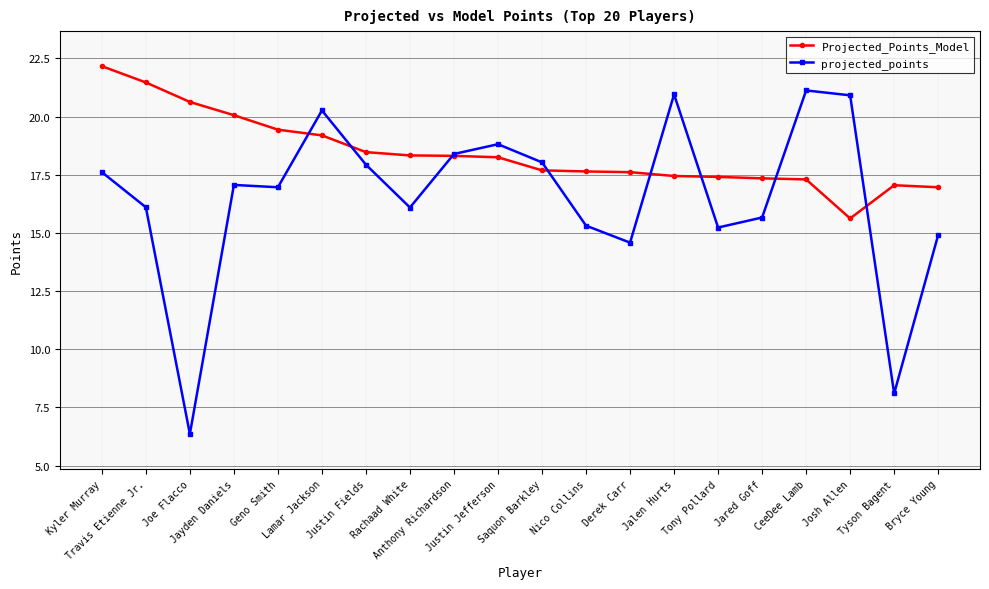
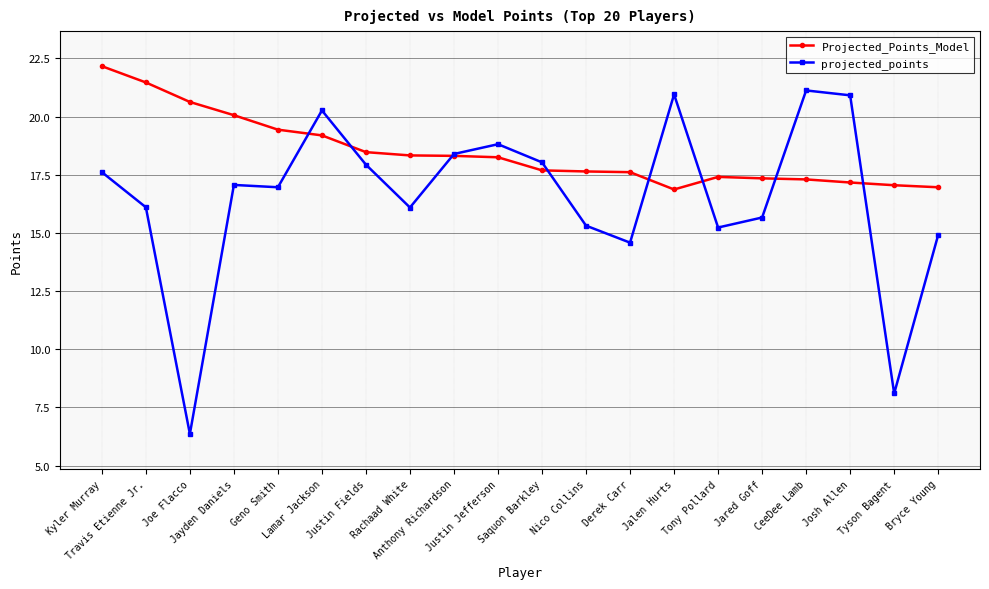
  {
    "Projected_Points_Model": {
      "Kyler Murray": 22.2,
      "Travis Etienne Jr.": 21.5,
      "Joe Flacco": 20.6,
      "Jayden Daniels": 20.1,
      "Geno Smith": 19.4,
      "Lamar Jackson": 19.2,
      "Justin Fields": 18.5,
      "Rachaad White": 18.3,
      "Justin Jefferson": 18.2,
      "Saquon Barkley": 17.7,
      "Nico Collins": 17.6,
      "Derek Carr": 17.6,
-     "Jalen Hurts": 17.4,
+     "Jalen Hurts": 16.9,
      "Tony Pollard": 17.4,
      "Jared Goff": 17.3,
      "CeeDee Lamb": 17.3,
-     "Josh Allen": 15.6,
+     "Josh Allen": 17.2,
      "Tyson Bagent": 17.0,
      "Bryce Young": 17.0
    },
    "projected_points": {
      "Kyler Murray": 17.6,
      "Travis Etienne Jr.": 16.1,
      "Joe Flacco": 6.4,
      "Jayden Daniels": 17.1,
      "Geno Smith": 17.0,
      "Lamar Jackson": 20.3,
      "Justin Fields": 17.9,
      "Rachaad White": 16.1,
      "Justin Jefferson": 18.8,
      "Saquon Barkley": 18.0,
      "Nico Collins": 15.3,
      "Derek Carr": 14.6,
      "Jalen Hurts": 21.0,
      "Tony Pollard": 15.2,
      "Jared Goff": 15.7,
      "CeeDee Lamb": 21.1,
      "Josh Allen": 20.9,
      "Tyson Bagent": 8.1,
      "Bryce Young": 14.9
    }
  }
